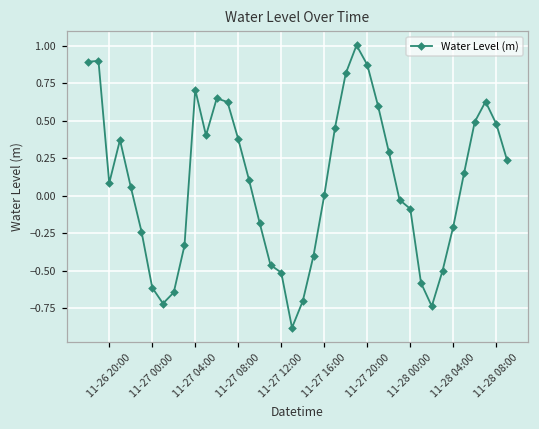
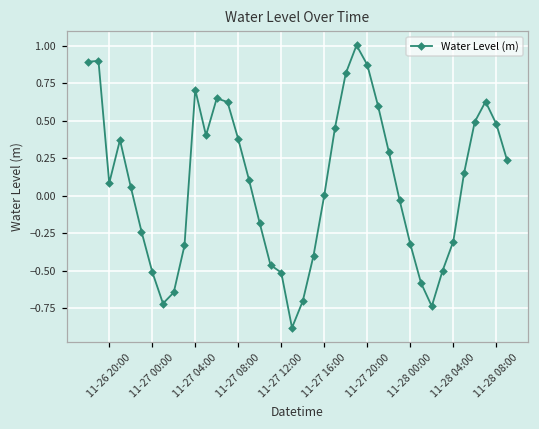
  {
    "11-26 20:00": 0.08,
-   "11-27 00:00": -0.61,
+   "11-27 00:00": -0.51,
    "11-27 04:00": 0.71,
    "11-27 08:00": 0.38,
    "11-27 12:00": -0.51,
    "11-27 16:00": 0.00,
    "11-27 20:00": 0.87,
-   "11-28 00:00": -0.09,
-   "11-28 04:00": -0.21,
+   "11-28 00:00": -0.32,
+   "11-28 04:00": -0.31,
    "11-28 08:00": 0.48
  }
